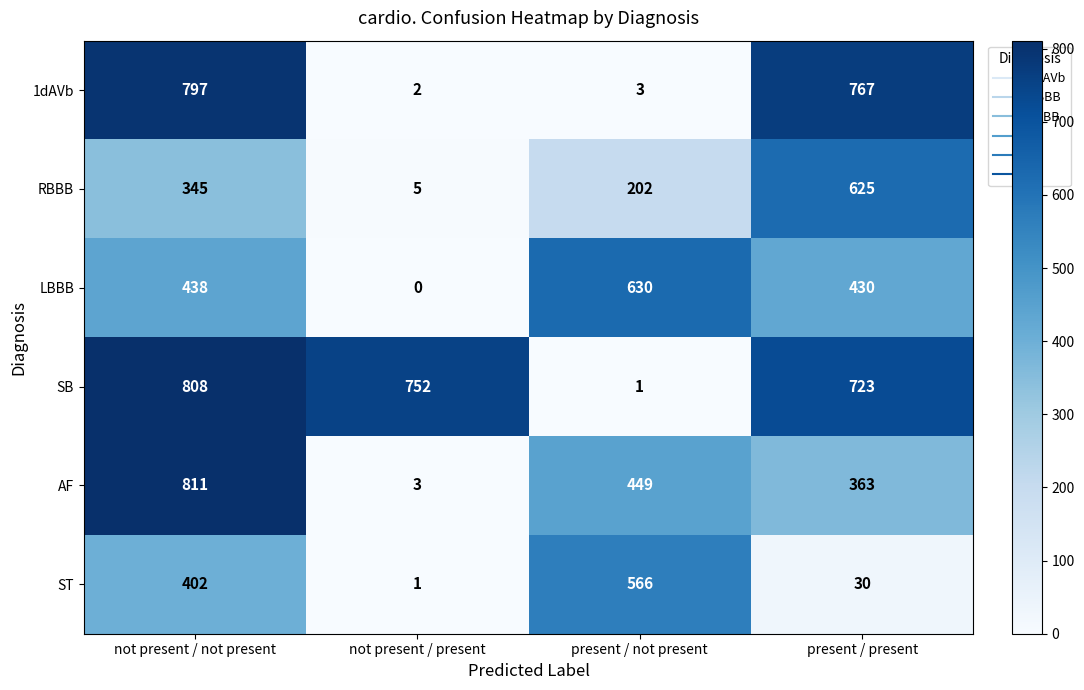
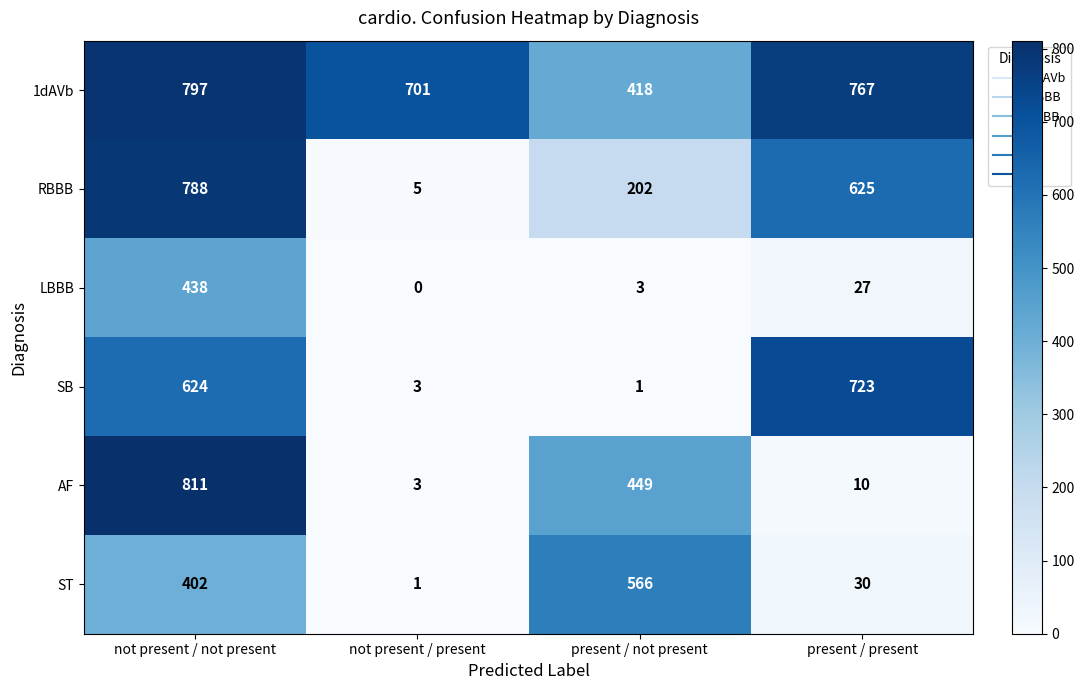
  {
    "1dAVb": {
      "not present / not present": 797,
-     "not present / present": 2,
-     "present / not present": 3,
+     "not present / present": 701,
+     "present / not present": 418,
      "present / present": 767
    },
    "RBBB": {
-     "not present / not present": 345,
+     "not present / not present": 788,
      "not present / present": 5,
      "present / not present": 202,
      "present / present": 625
    },
    "LBBB": {
      "not present / not present": 438,
      "not present / present": 0,
-     "present / not present": 630,
-     "present / present": 430
+     "present / not present": 3,
+     "present / present": 27
    },
    "SB": {
-     "not present / not present": 808,
-     "not present / present": 752,
+     "not present / not present": 624,
+     "not present / present": 3,
      "present / not present": 1,
      "present / present": 723
    },
    "AF": {
      "not present / not present": 811,
      "not present / present": 3,
      "present / not present": 449,
-     "present / present": 363
+     "present / present": 10
    },
    "ST": {
      "not present / not present": 402,
      "not present / present": 1,
      "present / not present": 566,
      "present / present": 30
    }
  }
